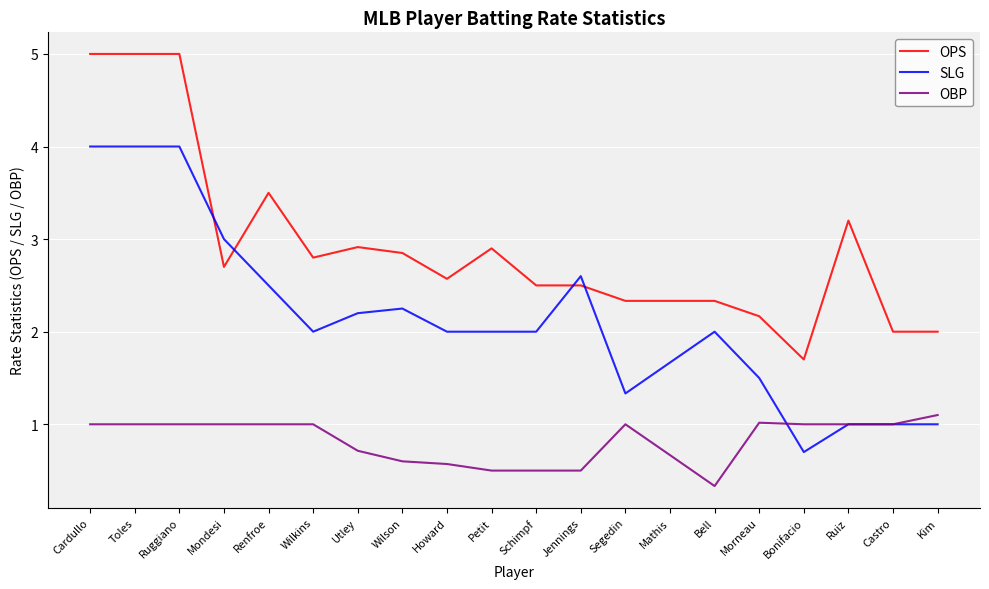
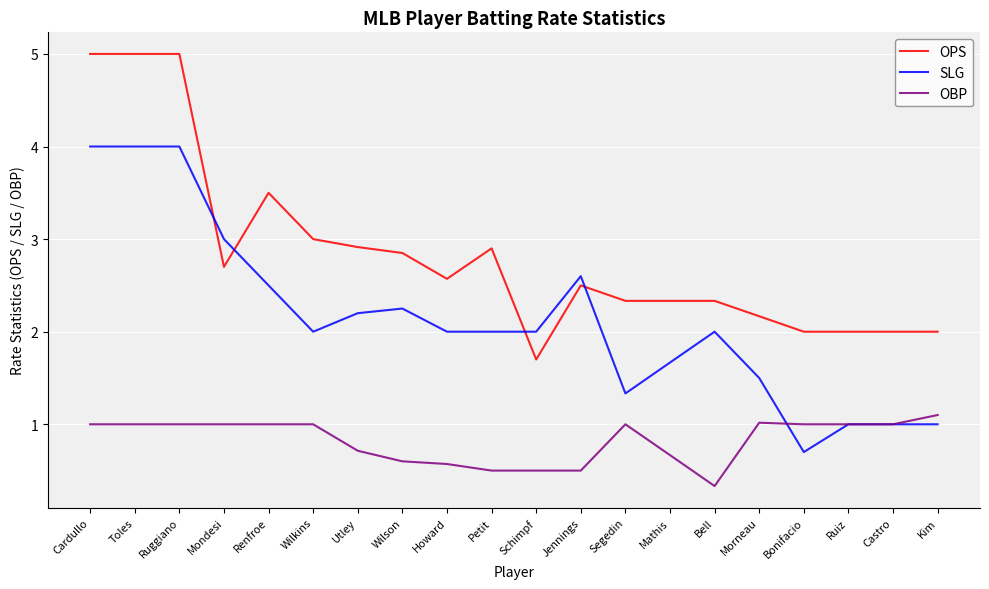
  {
    "OPS": {
      "Cardullo": 5.0,
      "Toles": 5.0,
      "Ruggiano": 5.0,
      "Mondesi": 2.7,
      "Renfroe": 3.5,
-     "Wilkins": 2.8,
+     "Wilkins": 3.0,
      "Utley": 2.9,
      "Wilson": 2.9,
      "Howard": 2.6,
      "Petit": 2.9,
-     "Schimpf": 2.5,
+     "Schimpf": 1.7,
      "Jennings": 2.5,
      "Segedin": 2.3,
      "Mathis": 2.3,
      "Bell": 2.3,
      "Morneau": 2.2,
-     "Bonifacio": 1.7,
-     "Ruiz": 3.2,
+     "Bonifacio": 2.0,
+     "Ruiz": 2.0,
      "Castro": 2.0,
      "Kim": 2.0
    },
    "SLG": {
      "Cardullo": 4.0,
      "Toles": 4.0,
      "Ruggiano": 4.0,
      "Mondesi": 3.0,
      "Renfroe": 2.5,
      "Wilkins": 2.0,
      "Utley": 2.2,
      "Wilson": 2.3,
      "Howard": 2.0,
      "Petit": 2.0,
      "Schimpf": 2.0,
      "Jennings": 2.6,
      "Segedin": 1.3,
      "Mathis": 1.7,
      "Bell": 2.0,
      "Morneau": 1.5,
      "Bonifacio": 0.7,
      "Kim": 1.0
    },
    "OBP": {
      "Cardullo": 1.0,
      "Toles": 1.0,
      "Ruggiano": 1.0,
      "Mondesi": 1.0,
      "Renfroe": 1.0,
      "Wilkins": 1.0,
      "Utley": 0.7,
      "Wilson": 0.6,
      "Howard": 0.6,
      "Petit": 0.5,
      "Schimpf": 0.5,
      "Jennings": 0.5,
      "Segedin": 1.0,
      "Mathis": 0.7,
      "Bell": 0.3,
      "Morneau": 1.0,
      "Bonifacio": 1.0,
      "Kim": 1.1
    }
  }
